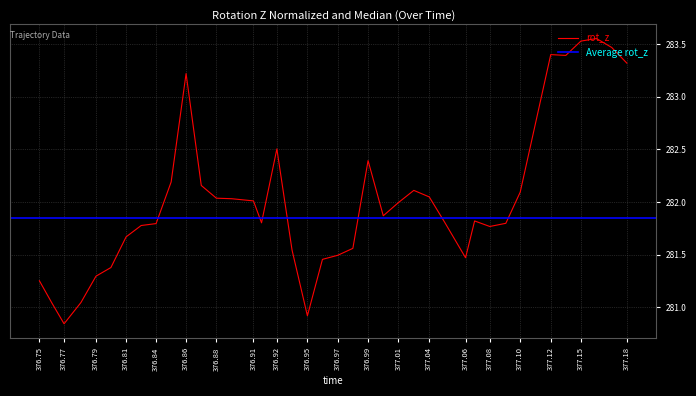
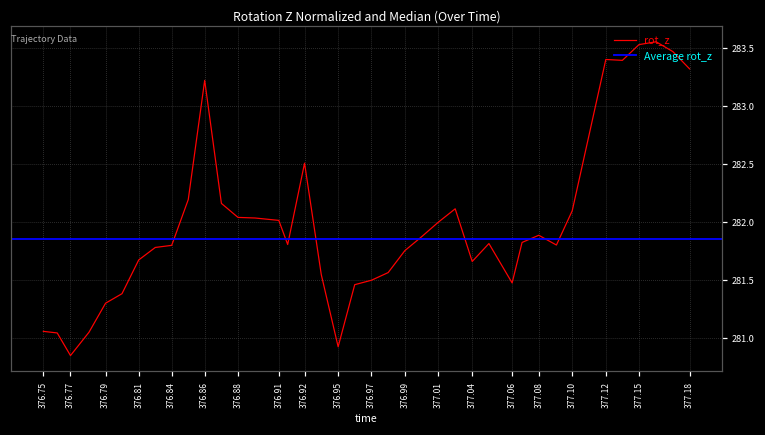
  {
-   "376.75": 281.25,
+   "376.75": 281.05,
    "376.77": 280.85,
    "376.79": 281.30,
    "376.81": 281.67,
    "376.84": 281.80,
    "376.86": 283.22,
    "376.88": 282.04,
    "376.91": 282.01,
    "376.92": 282.51,
    "376.95": 280.92,
    "376.97": 281.50,
-   "376.99": 282.39,
+   "376.99": 281.75,
    "377.01": 282.00,
-   "377.04": 282.05,
+   "377.04": 281.66,
    "377.06": 281.47,
-   "377.08": 281.77,
+   "377.08": 281.88,
    "377.10": 282.09,
    "377.12": 283.40,
    "377.15": 283.53,
    "377.18": 283.32
  }
